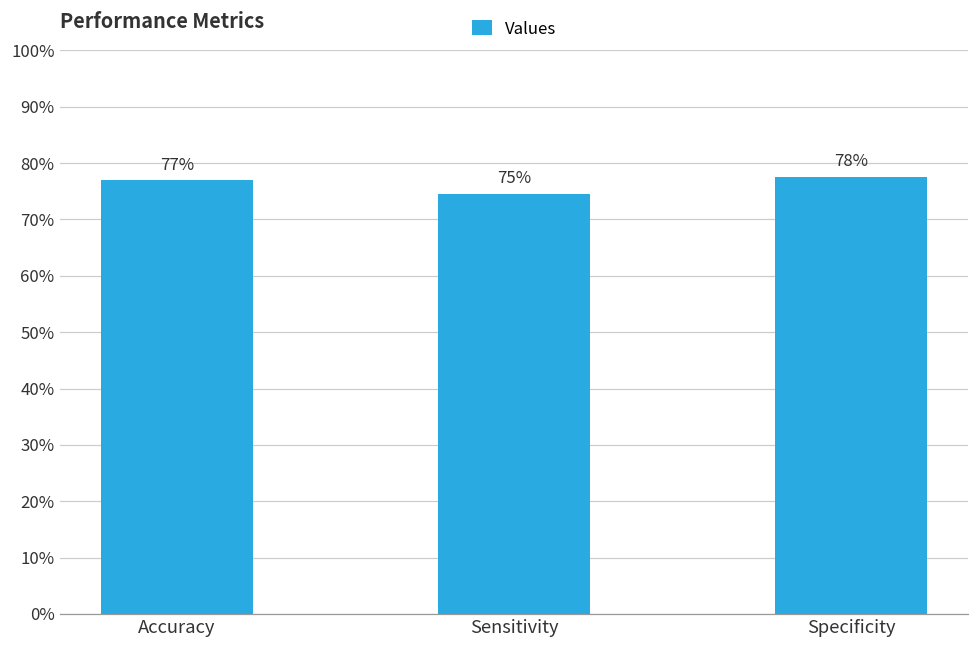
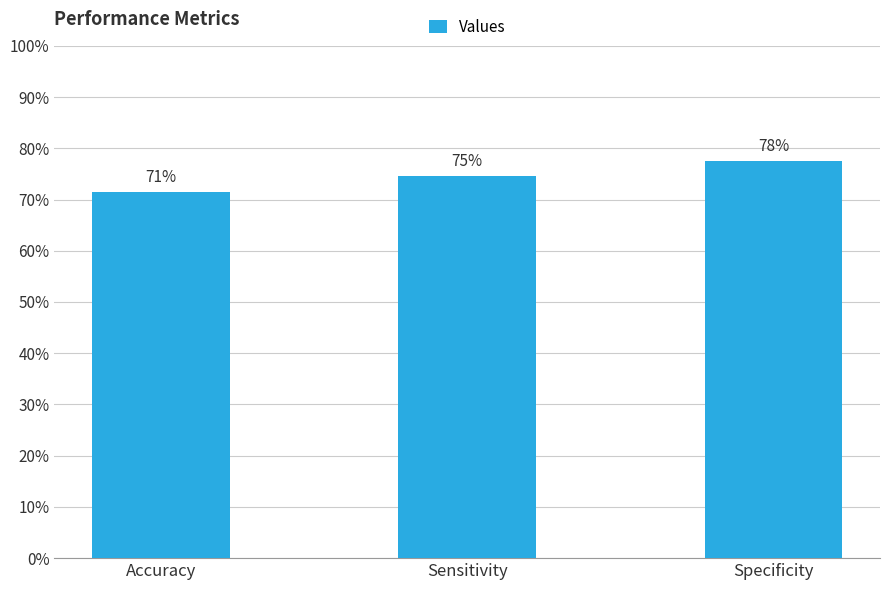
  {
-   "Accuracy": "77%",
+   "Accuracy": "71%",
    "Sensitivity": "75%",
    "Specificity": "78%"
  }
